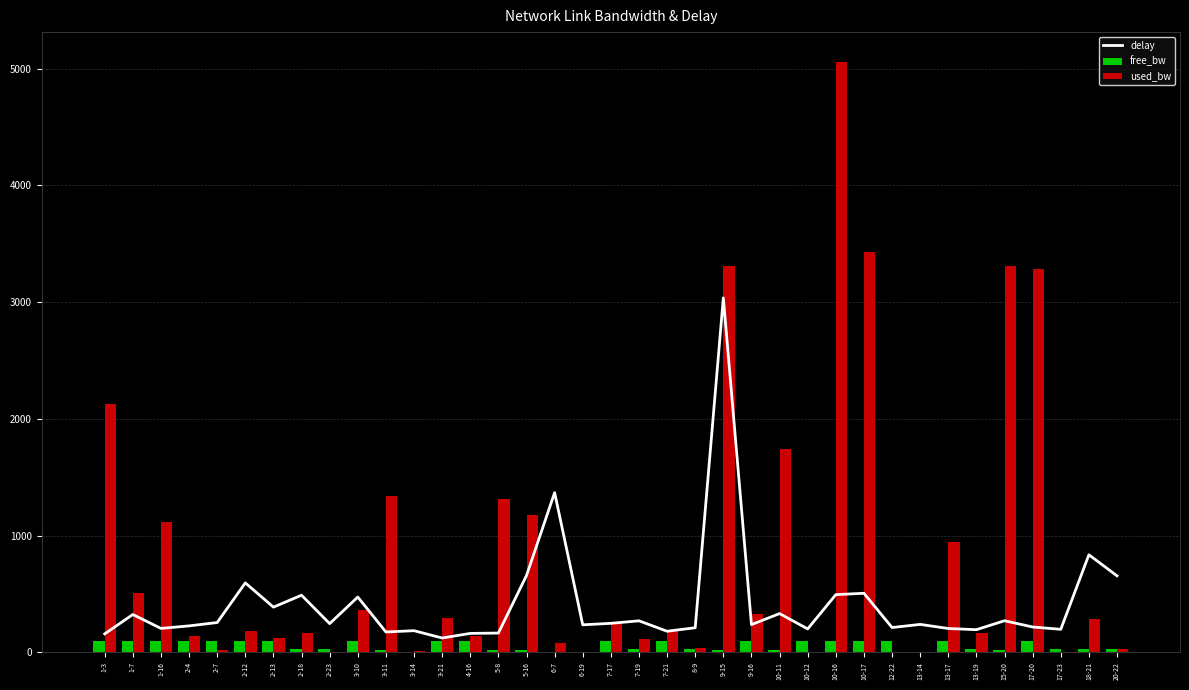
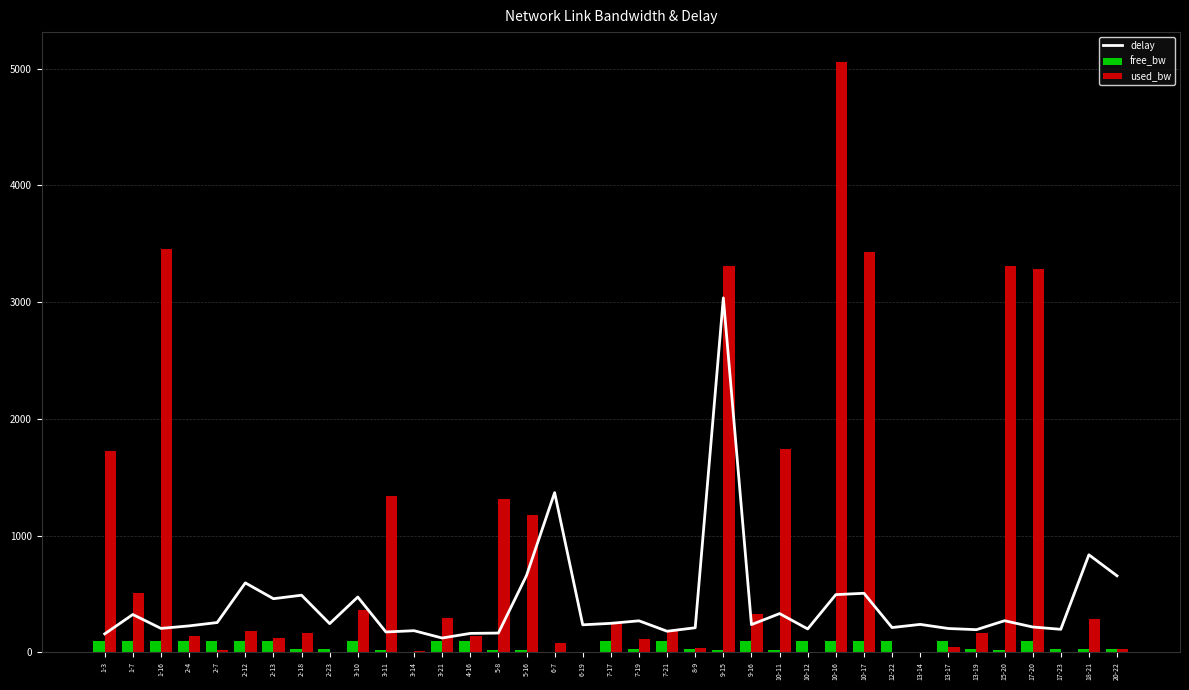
  {
    "free_bw": {
      "1-3": 100,
      "1-7": 100,
      "1-16": 100,
      "2-4": 100,
      "2-7": 100,
      "2-12": 100,
      "2-13": 100,
      "2-18": 20,
      "2-23": 20,
      "3-10": 100,
      "3-11": 20,
      "3-21": 100,
      "4-16": 100,
      "5-8": 20,
      "5-16": 20,
      "7-17": 100,
      "7-19": 20,
      "7-21": 100,
      "8-9": 20,
      "9-15": 20,
      "9-16": 100,
      "10-11": 20,
      "10-12": 100,
      "10-16": 90,
      "10-17": 100,
      "12-22": 100,
      "13-17": 100,
      "13-19": 20,
      "15-20": 20,
      "17-20": 100,
      "17-23": 20,
      "18-21": 20,
      "20-22": 20
    },
    "delay": {
      "1-3": 160,
      "1-7": 320,
      "1-16": 200,
      "2-4": 230,
      "2-7": 250,
      "2-12": 590,
-     "2-13": 390,
+     "2-13": 460,
      "2-18": 490,
      "2-23": 250,
      "3-10": 470,
      "3-11": 170,
      "3-14": 180,
      "3-21": 120,
      "4-16": 160,
      "5-8": 160,
      "5-16": 660,
      "6-7": 1370,
      "6-19": 240,
      "7-17": 250,
      "7-19": 270,
      "7-21": 180,
      "8-9": 210,
      "9-15": 3040,
      "9-16": 240,
      "10-11": 330,
      "10-12": 200,
      "10-16": 490,
      "10-17": 510,
      "12-22": 210,
      "13-14": 240,
      "13-17": 200,
      "13-19": 190,
      "15-20": 270,
      "17-20": 220,
      "17-23": 200,
      "18-21": 840,
      "20-22": 660
    },
    "used_bw": {
-     "1-3": 2130,
+     "1-3": 1720,
      "1-7": 510,
-     "1-16": 1110,
+     "1-16": 3460,
      "2-4": 140,
      "2-12": 180,
      "2-13": 130,
      "2-18": 170,
      "3-10": 360,
      "3-11": 1340,
      "3-21": 300,
      "4-16": 140,
      "5-8": 1320,
      "5-16": 1170,
      "6-7": 80,
      "7-17": 260,
      "7-19": 120,
      "7-21": 190,
      "8-9": 40,
      "9-15": 3310,
      "9-16": 330,
      "10-11": 1740,
      "10-16": 5060,
      "10-17": 3430,
-     "13-17": 940,
+     "13-17": 50,
      "13-19": 170,
      "15-20": 3310,
      "17-20": 3280,
      "18-21": 280,
      "20-22": 30
    }
  }
